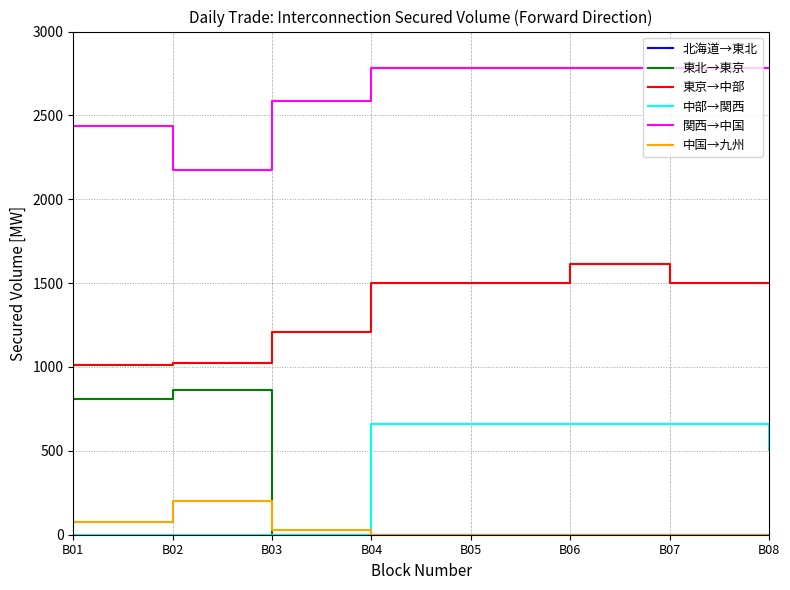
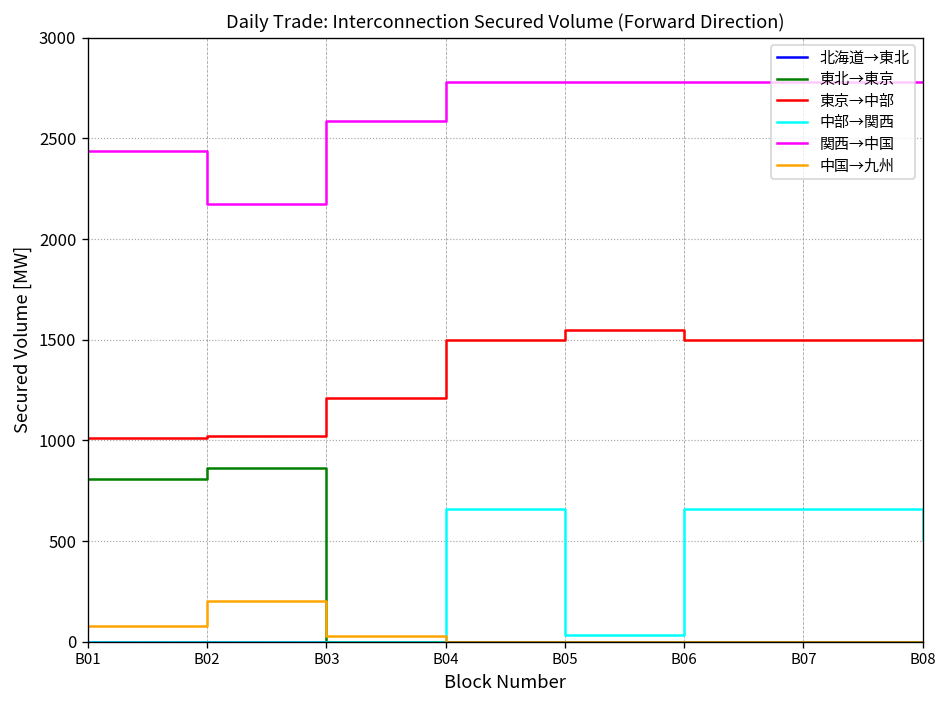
  {
    "東北→東京": {
      "B01": 810,
      "B02": 860
    },
    "東京→中部": {
      "B01": 1010,
      "B02": 1020,
      "B03": 1210,
      "B04": 1500,
-     "B05": 1500,
-     "B06": 1620,
+     "B05": 1550,
+     "B06": 1500,
      "B07": 1500,
      "B08": 1500
    },
    "中部→関西": {
      "B04": 660,
-     "B05": 660,
+     "B05": 30,
      "B06": 660,
      "B07": 660,
      "B08": 510
    },
    "関西→中国": {
      "B01": 2440,
      "B02": 2170,
      "B03": 2590,
      "B04": 2780,
      "B05": 2780,
      "B06": 2780,
      "B08": 2780
    },
    "中国→九州": {
      "B01": 80,
      "B02": 200,
      "B03": 30
    }
  }
